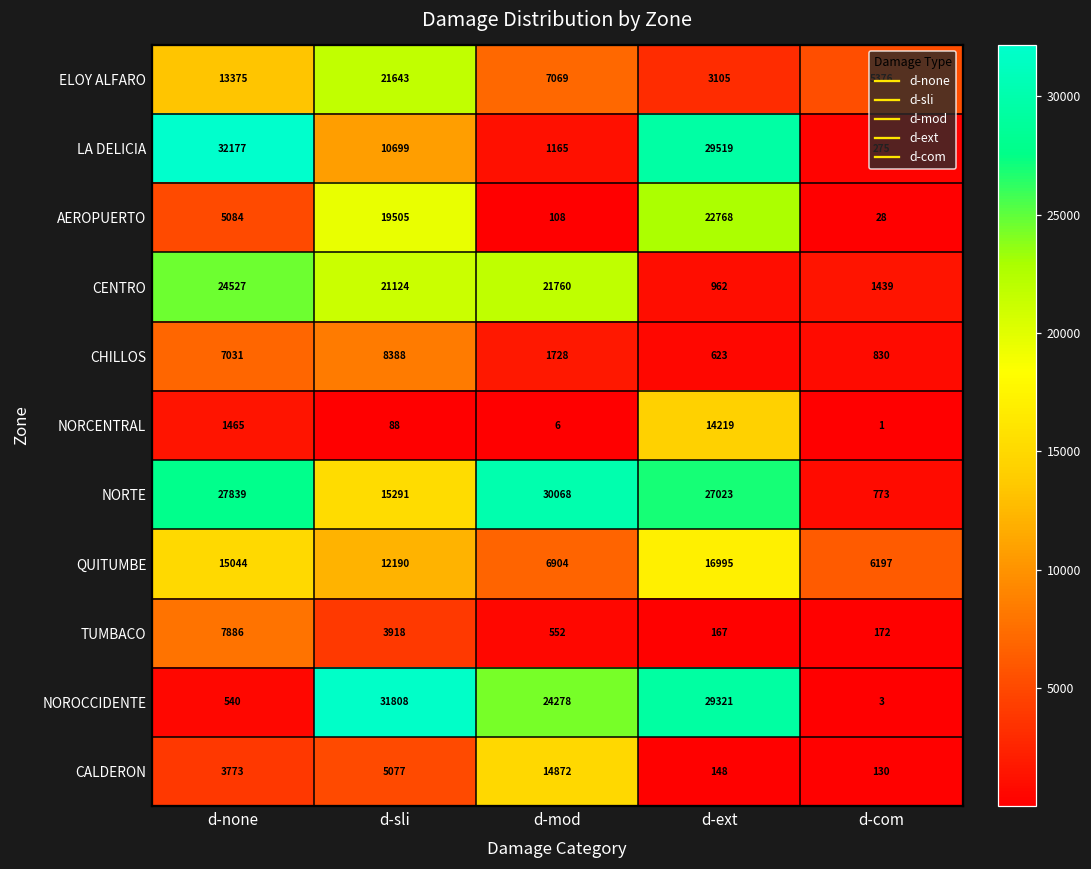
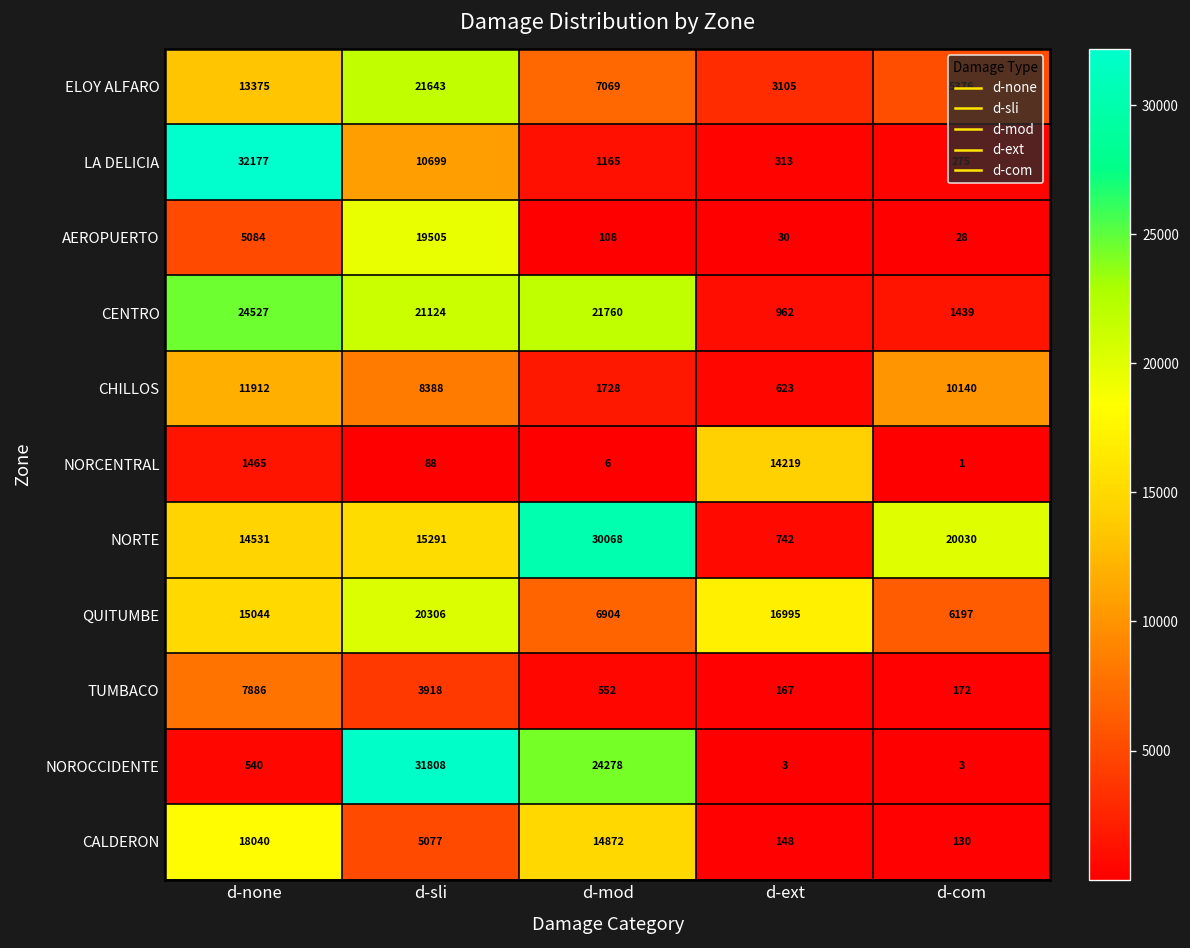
  {
    "ELOY ALFARO": {
      "d-none": 13375,
      "d-sli": 21643,
      "d-mod": 7069,
      "d-ext": 3105
    },
    "LA DELICIA": {
      "d-none": 32177,
      "d-sli": 10699,
      "d-mod": 1165,
-     "d-ext": 29519
+     "d-ext": 313
    },
    "AEROPUERTO": {
      "d-none": 5084,
      "d-sli": 19505,
      "d-mod": 108,
-     "d-ext": 22768,
+     "d-ext": 30,
      "d-com": 28
    },
    "CENTRO": {
      "d-none": 24527,
      "d-sli": 21124,
      "d-mod": 21760,
      "d-ext": 962,
      "d-com": 1439
    },
    "CHILLOS": {
-     "d-none": 7031,
+     "d-none": 11912,
      "d-sli": 8388,
      "d-mod": 1728,
      "d-ext": 623,
-     "d-com": 830
+     "d-com": 10140
    },
    "NORCENTRAL": {
      "d-none": 1465,
      "d-sli": 88,
      "d-mod": 6,
      "d-ext": 14219,
      "d-com": 1
    },
    "NORTE": {
-     "d-none": 27839,
+     "d-none": 14531,
      "d-sli": 15291,
      "d-mod": 30068,
-     "d-ext": 27023,
-     "d-com": 773
+     "d-ext": 742,
+     "d-com": 20030
    },
    "QUITUMBE": {
      "d-none": 15044,
-     "d-sli": 12190,
+     "d-sli": 20306,
      "d-mod": 6904,
      "d-ext": 16995,
      "d-com": 6197
    },
    "TUMBACO": {
      "d-none": 7886,
      "d-sli": 3918,
      "d-mod": 552,
      "d-ext": 167,
      "d-com": 172
    },
    "NOROCCIDENTE": {
      "d-none": 540,
      "d-sli": 31808,
      "d-mod": 24278,
-     "d-ext": 29321,
+     "d-ext": 3,
      "d-com": 3
    },
    "CALDERON": {
-     "d-none": 3773,
+     "d-none": 18040,
      "d-sli": 5077,
      "d-mod": 14872,
      "d-ext": 148,
      "d-com": 130
    }
  }
